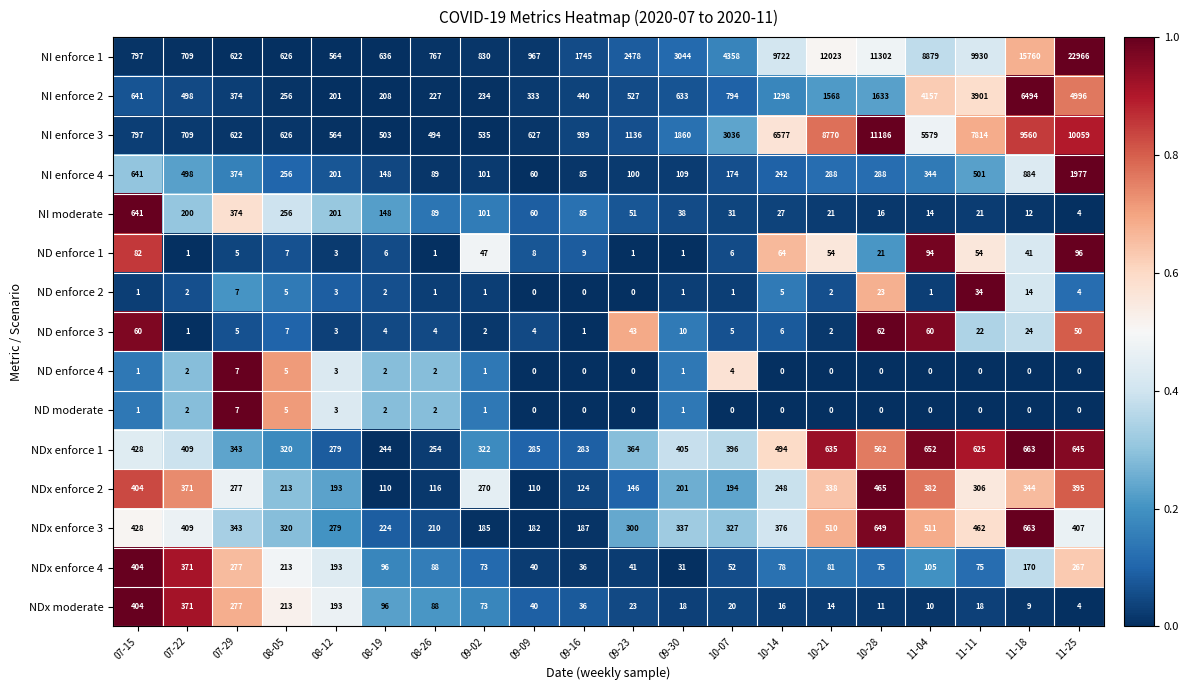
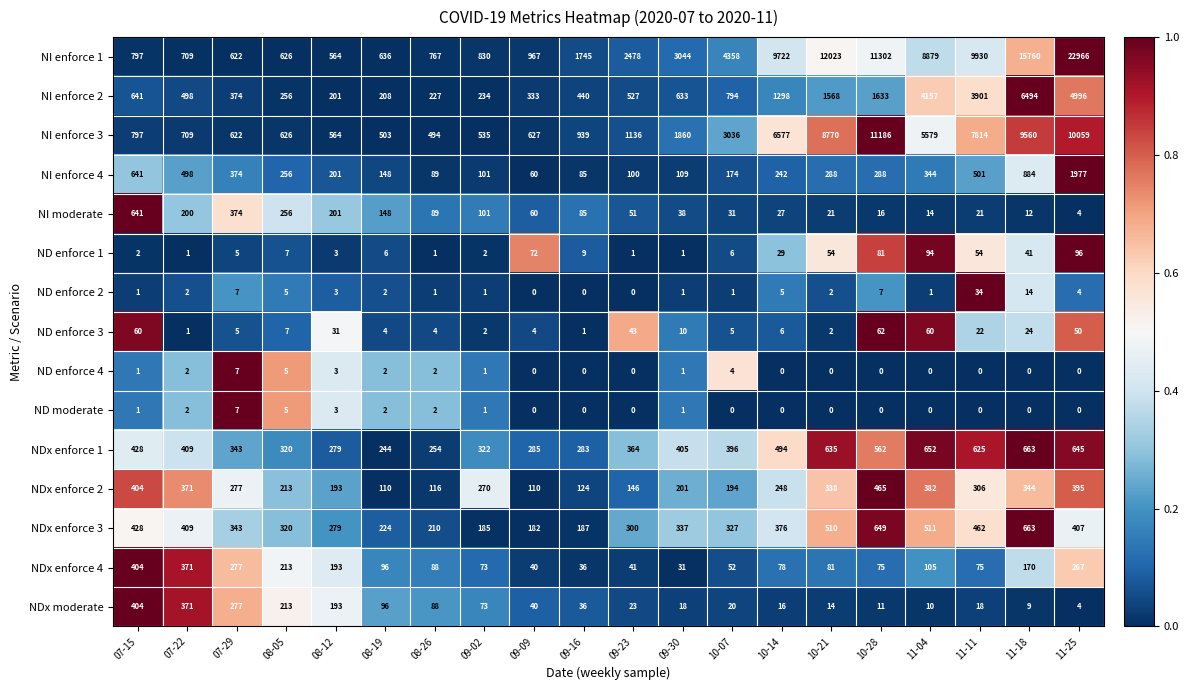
  {
    "ND enforce 1": {
-     "07-15": 82,
+     "07-15": 2,
      "07-22": 1,
      "07-29": 5,
      "08-05": 7,
      "08-12": 3,
      "08-19": 6,
      "08-26": 1,
-     "09-02": 47,
-     "09-09": 8,
+     "09-02": 2,
+     "09-09": 72,
      "09-16": 9,
      "09-23": 1,
      "09-30": 1,
      "10-07": 6,
-     "10-14": 64,
+     "10-14": 29,
      "10-21": 54,
-     "10-28": 21,
+     "10-28": 81,
      "11-04": 94,
      "11-11": 54,
      "11-18": 41,
      "11-25": 96
    },
    "ND enforce 2": {
      "07-15": 1,
      "07-22": 2,
      "07-29": 7,
      "08-05": 5,
      "08-12": 3,
      "08-19": 2,
      "08-26": 1,
      "09-02": 1,
      "09-09": 0,
      "09-16": 0,
      "09-23": 0,
      "09-30": 1,
      "10-07": 1,
      "10-14": 5,
      "10-21": 2,
-     "10-28": 23,
+     "10-28": 7,
      "11-04": 1,
      "11-11": 34,
      "11-18": 14,
      "11-25": 4
    },
    "ND enforce 3": {
      "07-15": 60,
      "07-22": 1,
      "07-29": 5,
      "08-05": 7,
-     "08-12": 3,
+     "08-12": 31,
      "08-19": 4,
      "08-26": 4,
      "09-02": 2,
      "09-09": 4,
      "09-16": 1,
      "09-23": 43,
      "09-30": 10,
      "10-07": 5,
      "10-14": 6,
      "10-21": 2,
      "10-28": 62,
      "11-04": 60,
      "11-11": 22,
      "11-18": 24,
      "11-25": 50
    }
  }
